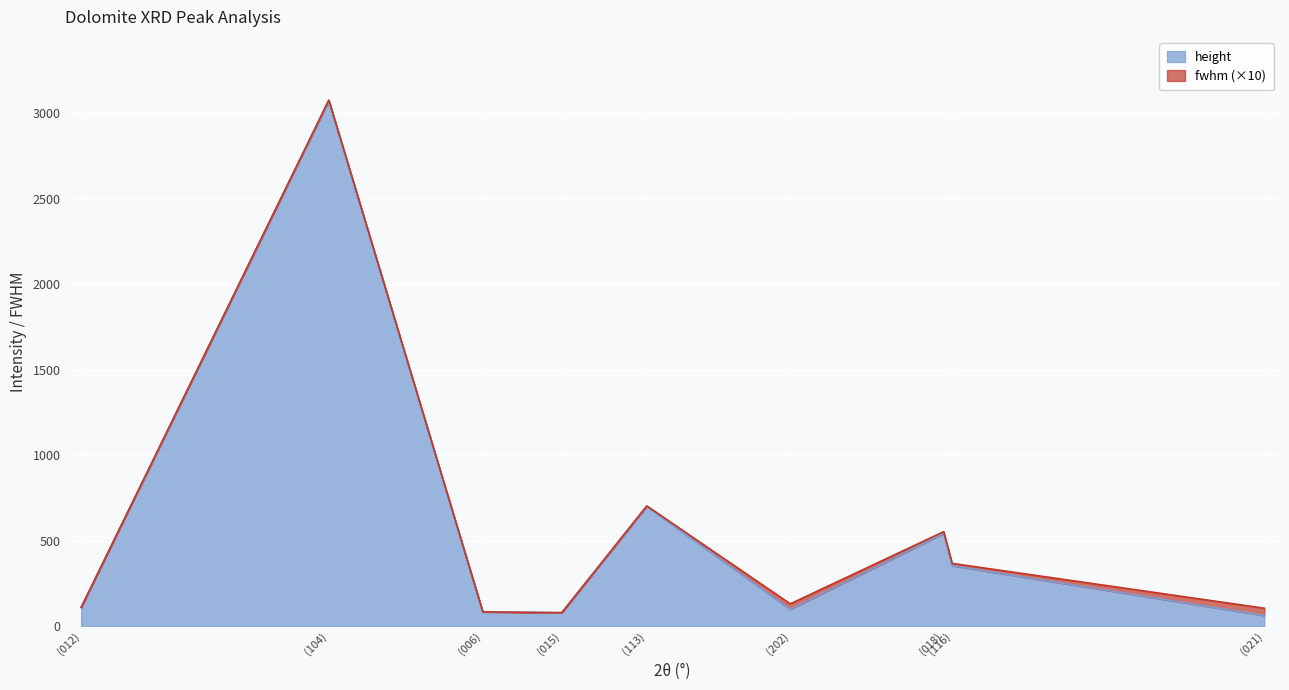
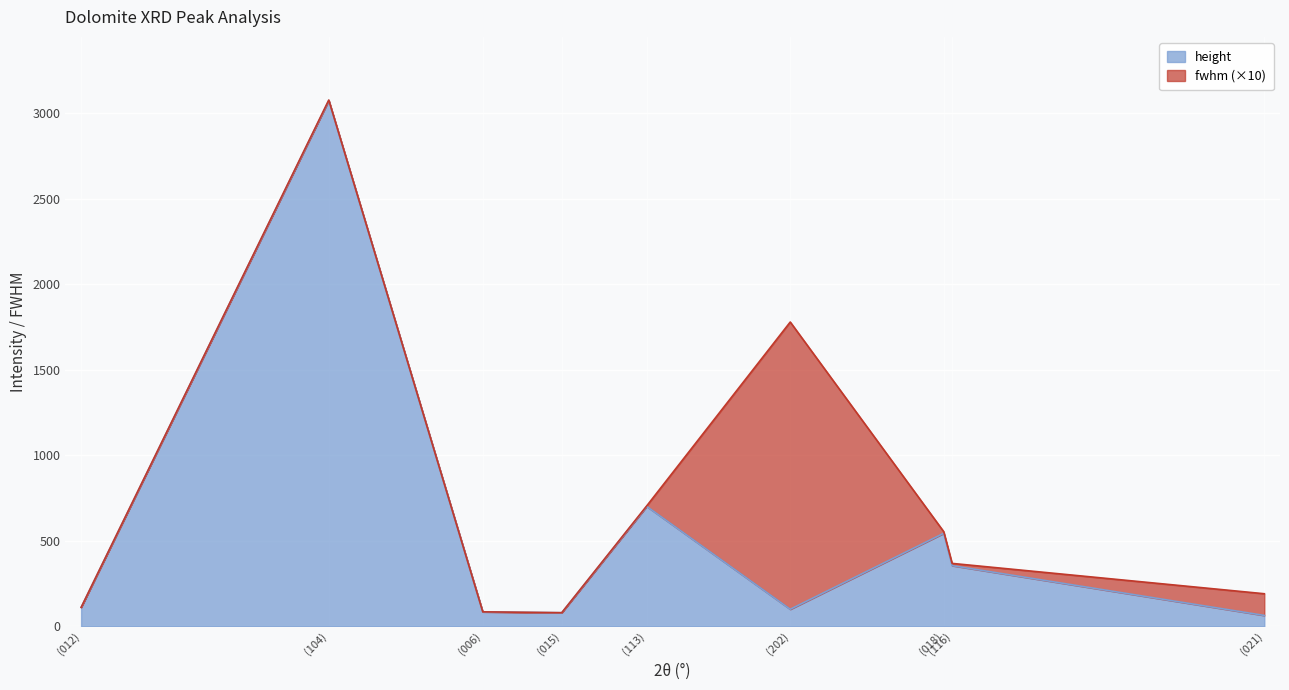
  {
    "height": {
      "(202)": 100,
      "(021)": 60
    },
    "fwhm (×10)": {
-     "(202)": 30,
-     "(021)": 40
+     "(202)": 1680,
+     "(021)": 130
    }
  }
